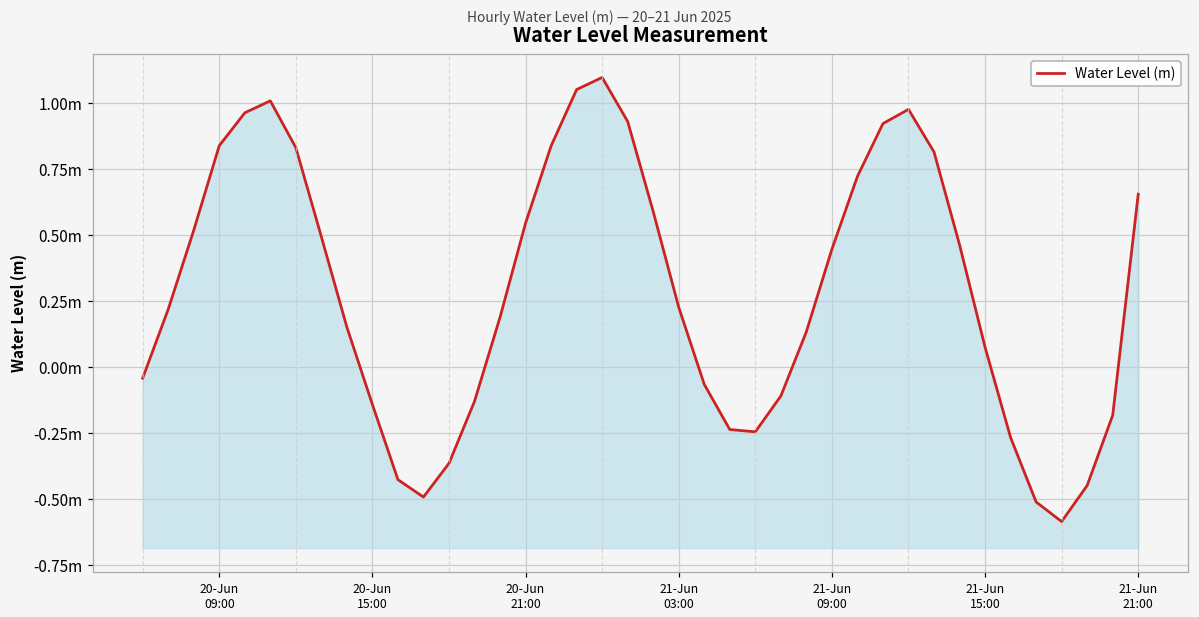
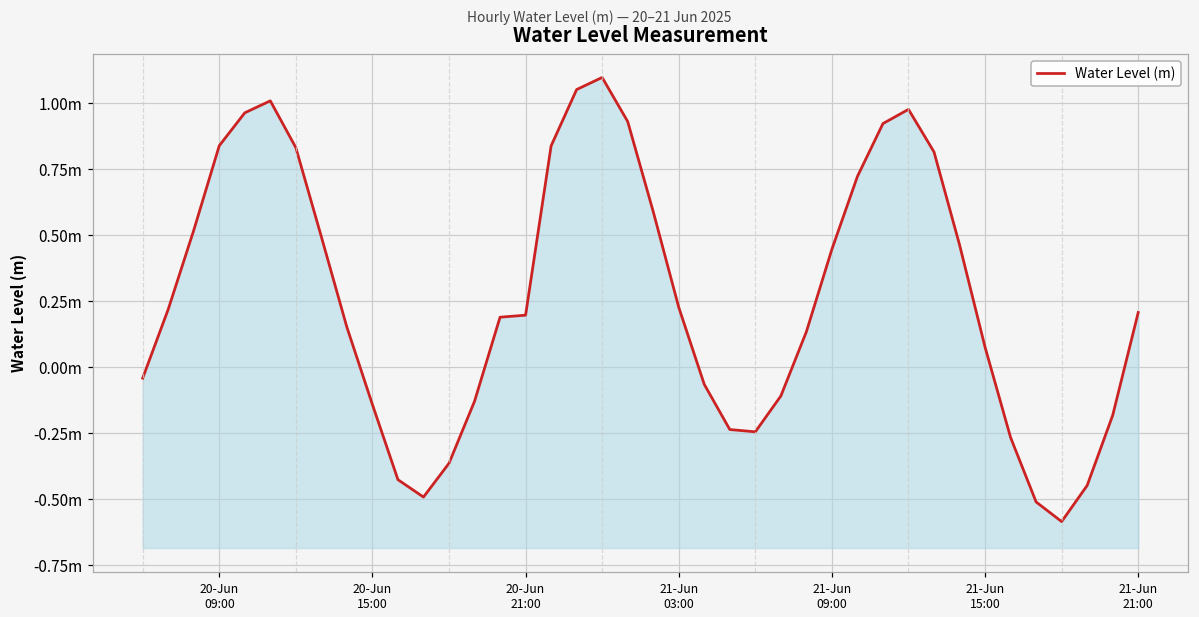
  {
    "20-Jun 09:00": "0.84m",
    "20-Jun 15:00": "-0.14m",
-   "20-Jun 21:00": "0.54m",
+   "20-Jun 21:00": "0.20m",
    "21-Jun 03:00": "0.23m",
    "21-Jun 09:00": "0.45m",
    "21-Jun 15:00": "0.07m",
-   "21-Jun 21:00": "0.65m"
+   "21-Jun 21:00": "0.21m"
  }
